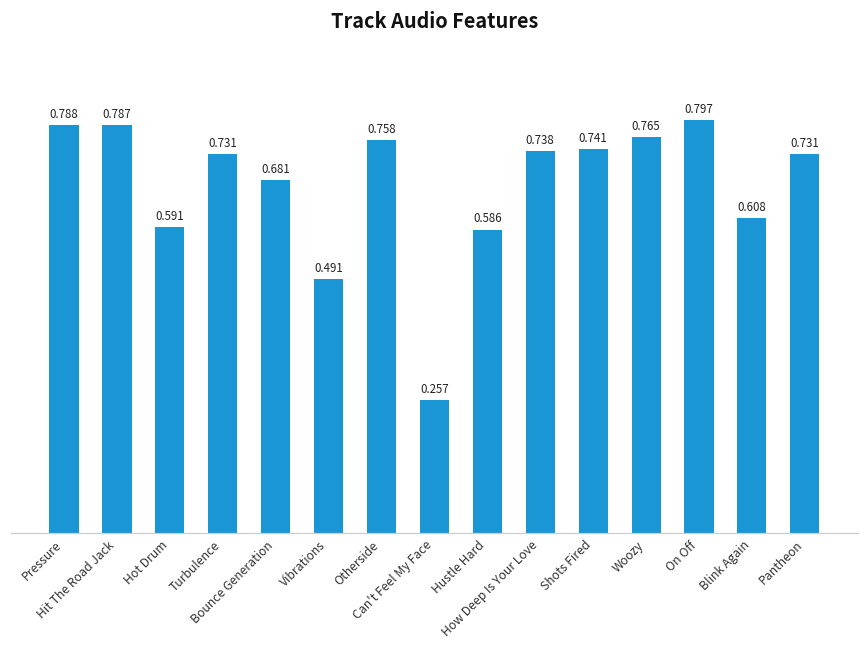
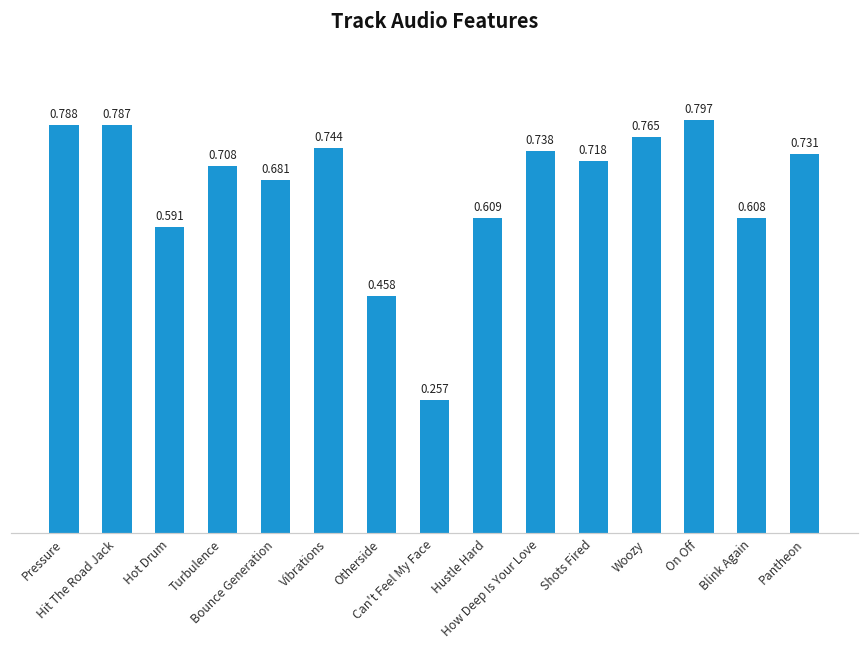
  {
    "Pressure": 0.788,
    "Hit The Road Jack": 0.787,
    "Hot Drum": 0.591,
-   "Turbulence": 0.731,
+   "Turbulence": 0.708,
    "Bounce Generation": 0.681,
-   "Vibrations": 0.491,
-   "Otherside": 0.758,
+   "Vibrations": 0.744,
+   "Otherside": 0.458,
    "Can't Feel My Face": 0.257,
-   "Hustle Hard": 0.586,
+   "Hustle Hard": 0.609,
    "How Deep Is Your Love": 0.738,
-   "Shots Fired": 0.741,
+   "Shots Fired": 0.718,
    "Woozy": 0.765,
    "On Off": 0.797,
    "Blink Again": 0.608,
    "Pantheon": 0.731
  }
